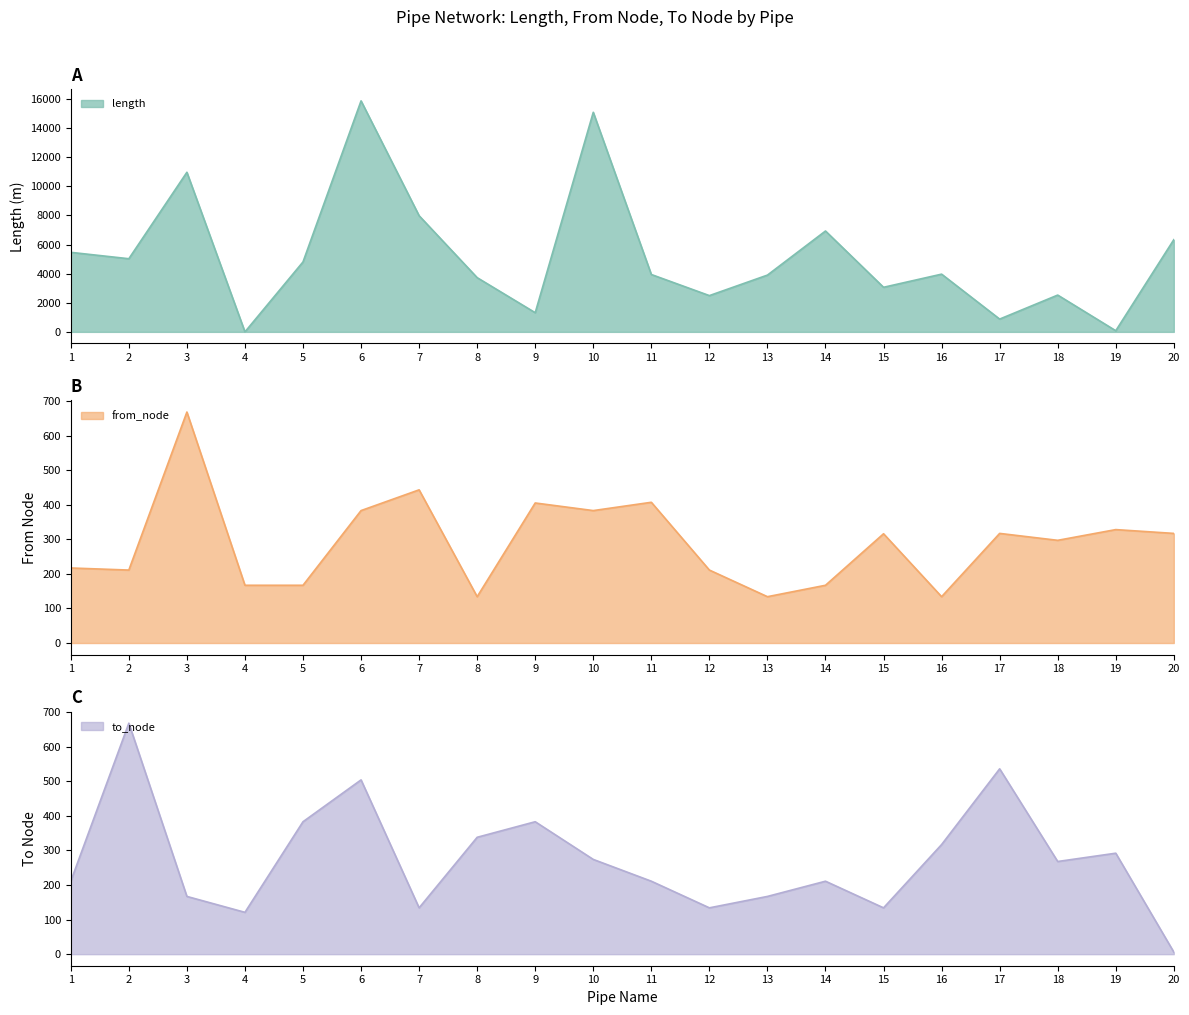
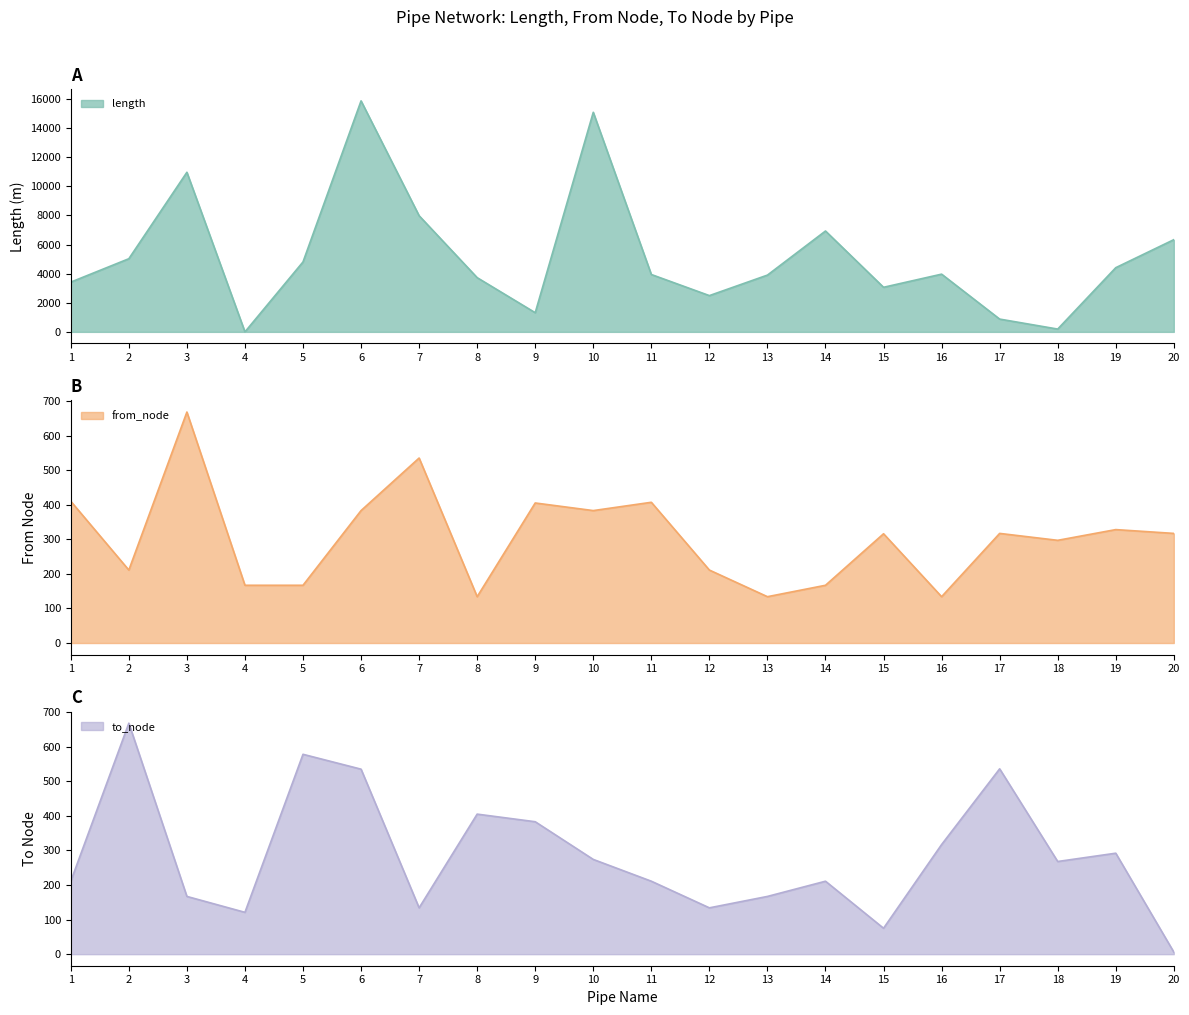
  {
    "A": {
-     "1": 5500,
+     "1": 3400,
      "2": 5000,
      "3": 11000,
      "4": 0,
      "5": 4800,
      "6": 15900,
      "7": 8000,
      "8": 3700,
      "9": 1300,
      "10": 15100,
      "11": 3900,
      "12": 2500,
      "13": 3900,
      "14": 6900,
      "15": 3100,
      "16": 4000,
      "17": 900,
-     "18": 2500,
-     "19": 100,
+     "18": 200,
+     "19": 4400,
      "20": 6300
    },
    "B": {
-     "1": 220,
+     "1": 410,
      "2": 210,
      "3": 670,
      "4": 170,
      "5": 170,
      "6": 380,
-     "7": 440,
+     "7": 540,
      "8": 130,
      "9": 410,
      "10": 380,
      "11": 410,
      "12": 210,
      "13": 130,
      "14": 170,
      "15": 320,
      "16": 130,
      "17": 320,
      "18": 300,
      "19": 330,
      "20": 320
    },
    "C": {
      "1": 210,
      "2": 670,
      "3": 170,
      "4": 120,
-     "5": 380,
-     "6": 500,
+     "5": 580,
+     "6": 540,
      "7": 130,
-     "8": 340,
+     "8": 410,
      "9": 380,
      "10": 270,
      "11": 210,
      "12": 130,
      "13": 170,
      "14": 210,
-     "15": 130,
+     "15": 80,
      "16": 320,
      "17": 540,
      "18": 270,
      "19": 290,
      "20": 10
    }
  }
